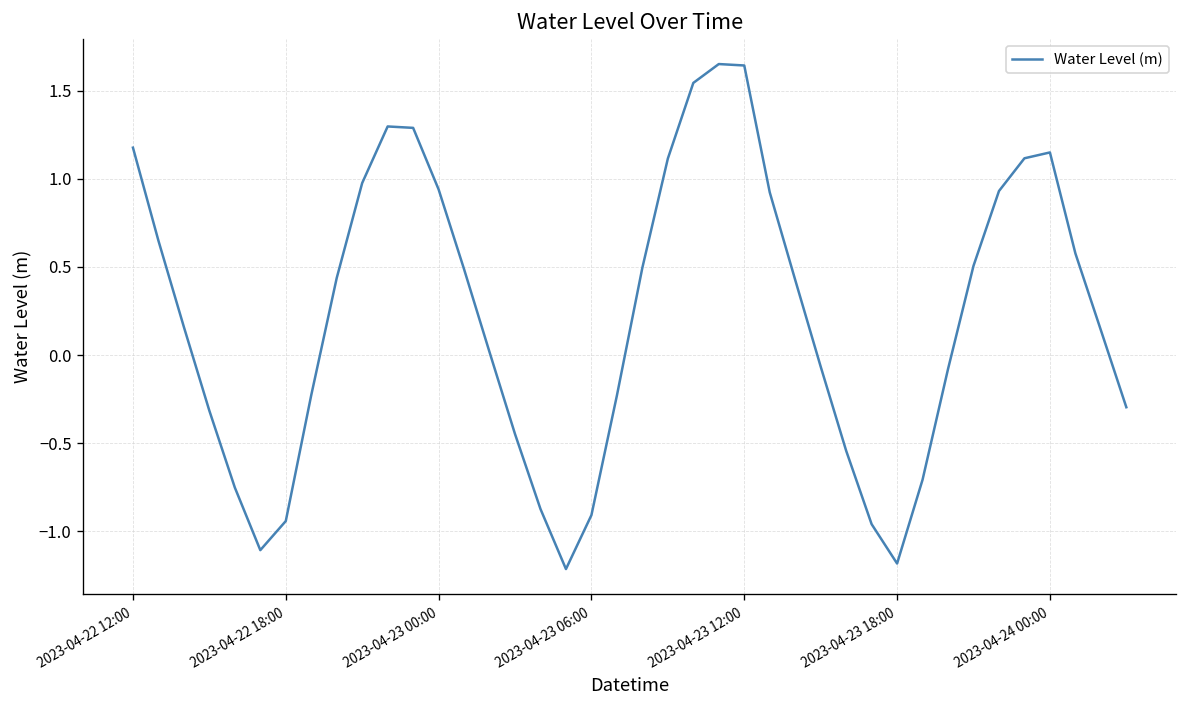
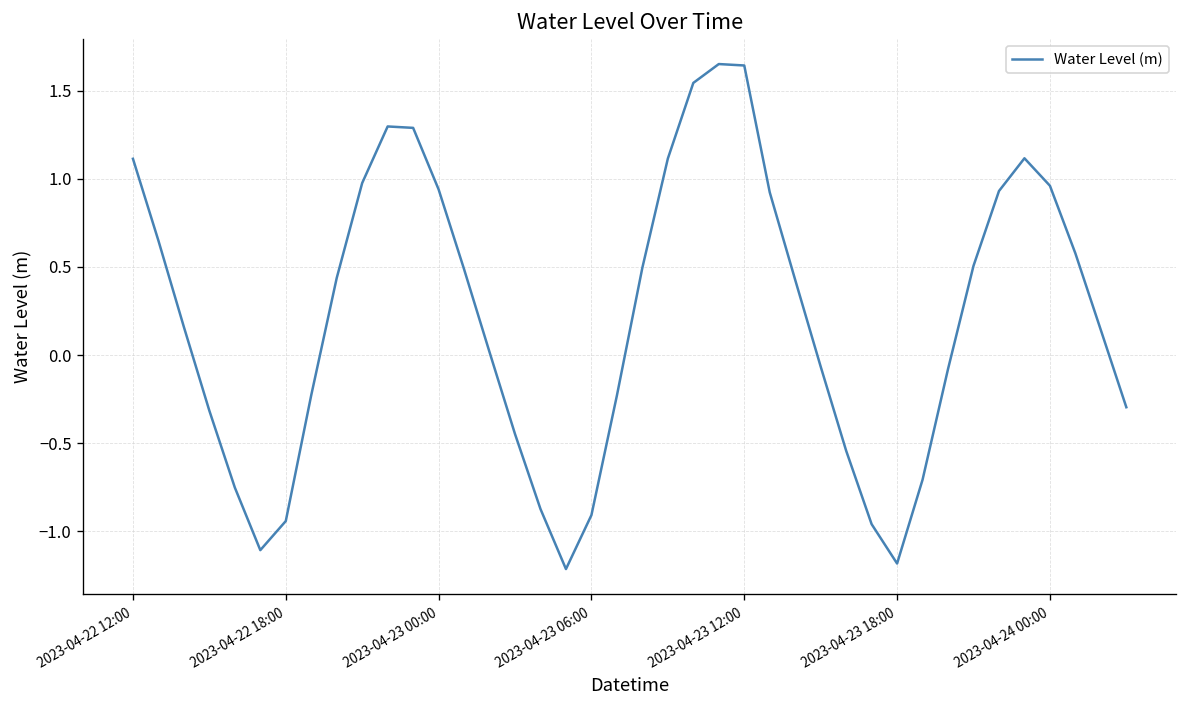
  {
-   "2023-04-22 12:00": 1.18,
+   "2023-04-22 12:00": 1.11,
    "2023-04-22 18:00": -0.94,
    "2023-04-23 00:00": 0.94,
    "2023-04-23 06:00": -0.91,
    "2023-04-23 12:00": 1.64,
    "2023-04-23 18:00": -1.18,
-   "2023-04-24 00:00": 1.15
+   "2023-04-24 00:00": 0.96
  }
